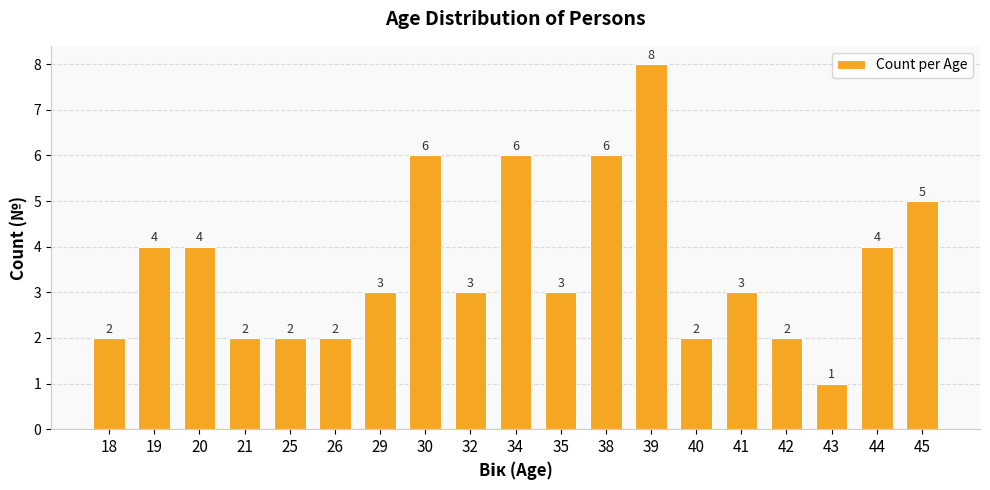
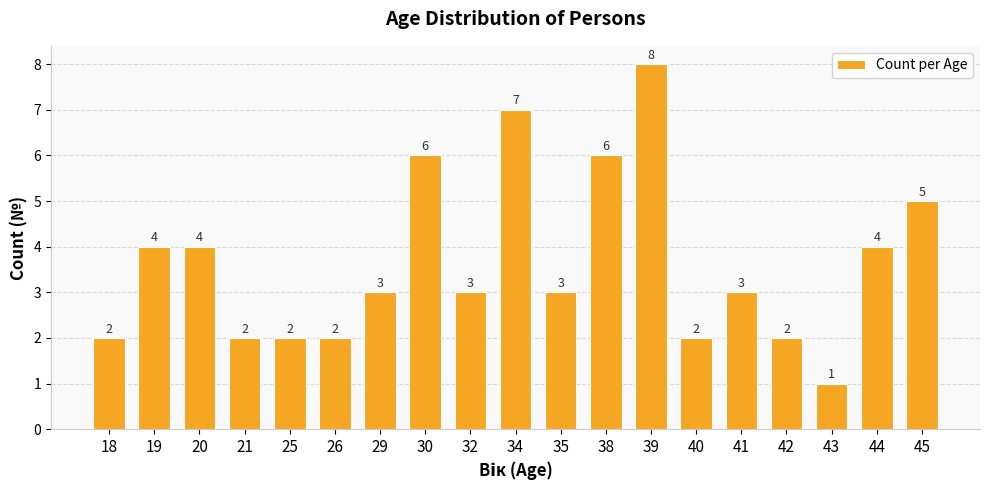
  {
    "18": 2,
    "19": 4,
    "20": 4,
    "21": 2,
    "25": 2,
    "26": 2,
    "29": 3,
    "30": 6,
    "32": 3,
-   "34": 6,
+   "34": 7,
    "35": 3,
    "38": 6,
    "39": 8,
    "40": 2,
    "41": 3,
    "42": 2,
    "43": 1,
    "44": 4,
    "45": 5
  }
